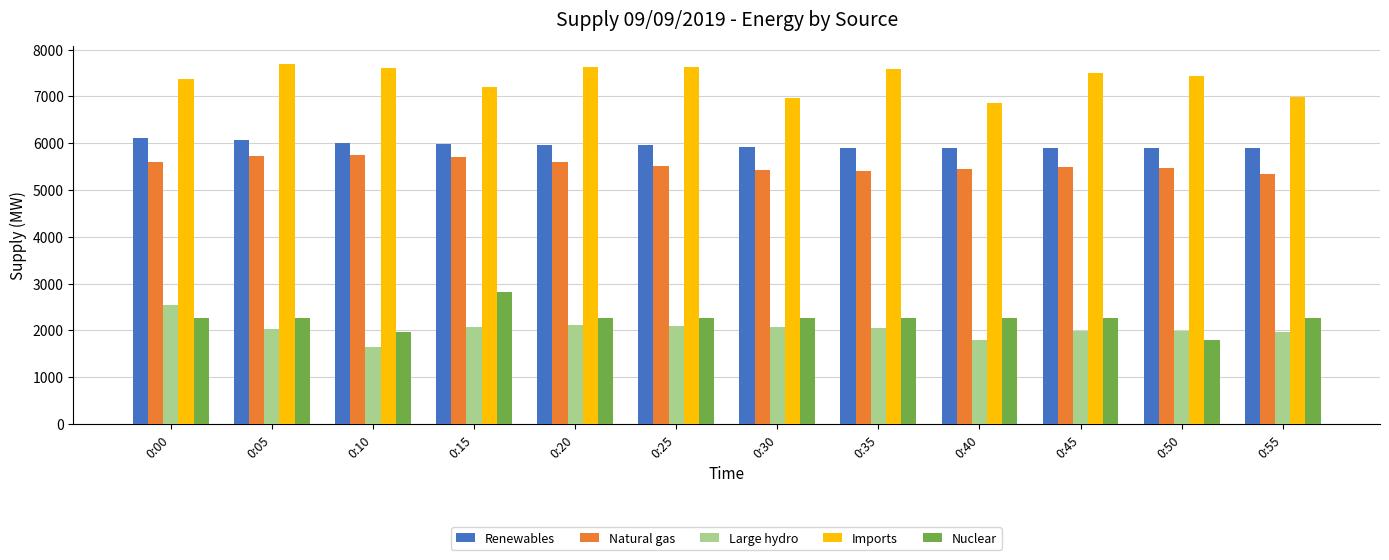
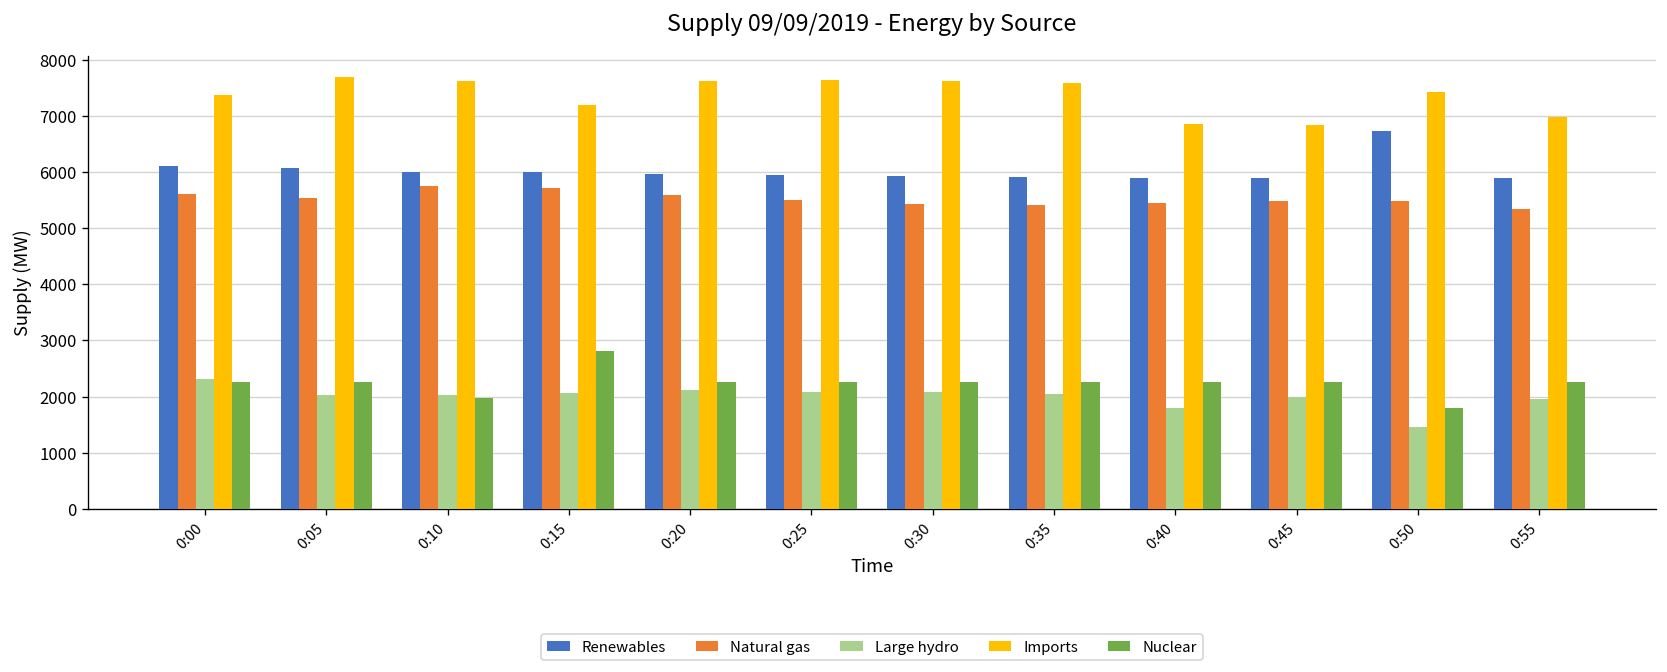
  {
    "Renewables": {
      "0:00": 6100,
      "0:05": 6100,
      "0:10": 6000,
      "0:15": 6000,
      "0:20": 6000,
      "0:25": 6000,
      "0:30": 5900,
      "0:35": 5900,
      "0:40": 5900,
      "0:45": 5900,
-     "0:50": 5900,
+     "0:50": 6700,
      "0:55": 5900
    },
    "Natural gas": {
      "0:00": 5600,
-     "0:05": 5700,
+     "0:05": 5500,
      "0:10": 5700,
      "0:15": 5700,
      "0:20": 5600,
      "0:25": 5500,
      "0:30": 5400,
      "0:35": 5400,
      "0:40": 5400,
      "0:45": 5500,
      "0:50": 5500,
      "0:55": 5300
    },
    "Large hydro": {
-     "0:00": 2500,
+     "0:00": 2300,
      "0:05": 2000,
-     "0:10": 1600,
+     "0:10": 2000,
      "0:15": 2100,
      "0:20": 2100,
      "0:25": 2100,
      "0:30": 2100,
      "0:35": 2100,
      "0:40": 1800,
      "0:45": 2000,
-     "0:50": 2000,
+     "0:50": 1500,
      "0:55": 2000
    },
    "Imports": {
      "0:00": 7400,
      "0:05": 7700,
      "0:10": 7600,
      "0:15": 7200,
      "0:20": 7600,
      "0:25": 7600,
-     "0:30": 7000,
+     "0:30": 7600,
      "0:35": 7600,
      "0:40": 6900,
-     "0:45": 7500,
+     "0:45": 6800,
      "0:50": 7400,
      "0:55": 7000
    },
    "Nuclear": {
      "0:00": 2300,
      "0:05": 2300,
      "0:10": 2000,
      "0:15": 2800,
      "0:20": 2300,
      "0:25": 2300,
      "0:30": 2300,
      "0:35": 2300,
      "0:40": 2300,
      "0:45": 2300,
      "0:50": 1800,
      "0:55": 2300
    }
  }
